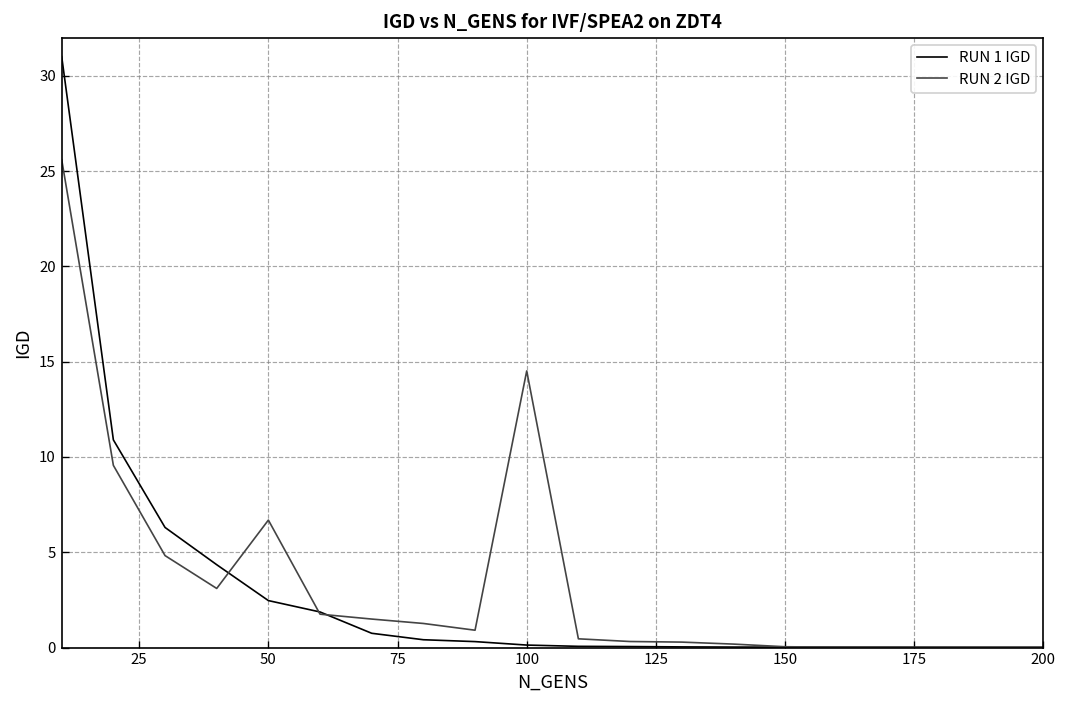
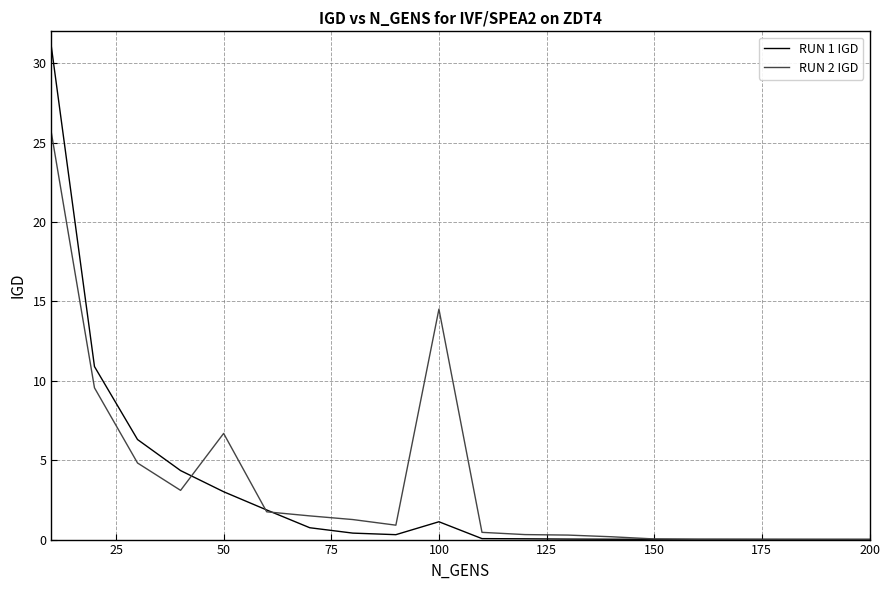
  {
    "RUN 1 IGD": {
-     "50": 2.5,
-     "100": 0.1
+     "50": 3.0,
+     "100": 1.1
    },
    "RUN 2 IGD": {
      "50": 6.7,
      "100": 14.5
    }
  }
